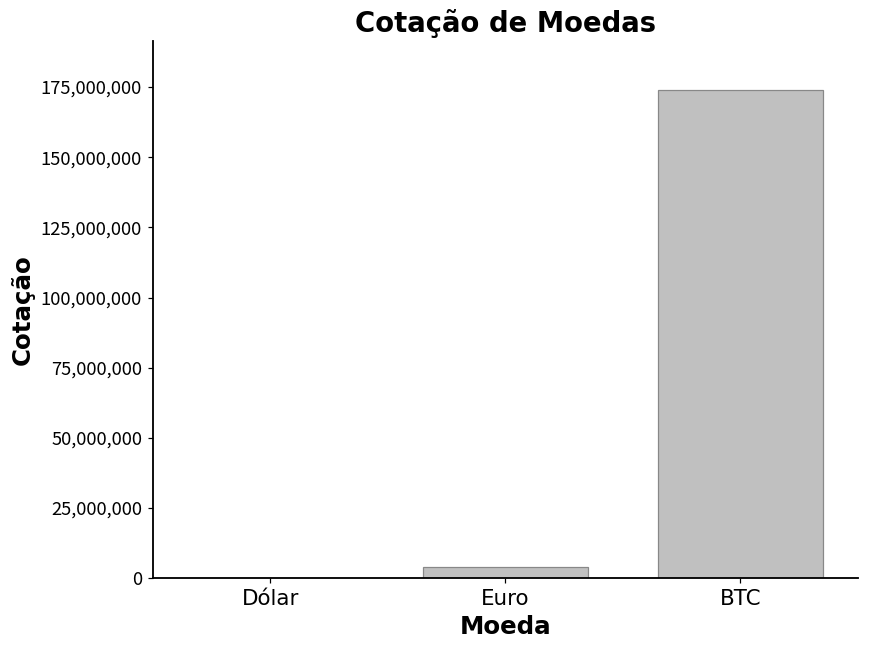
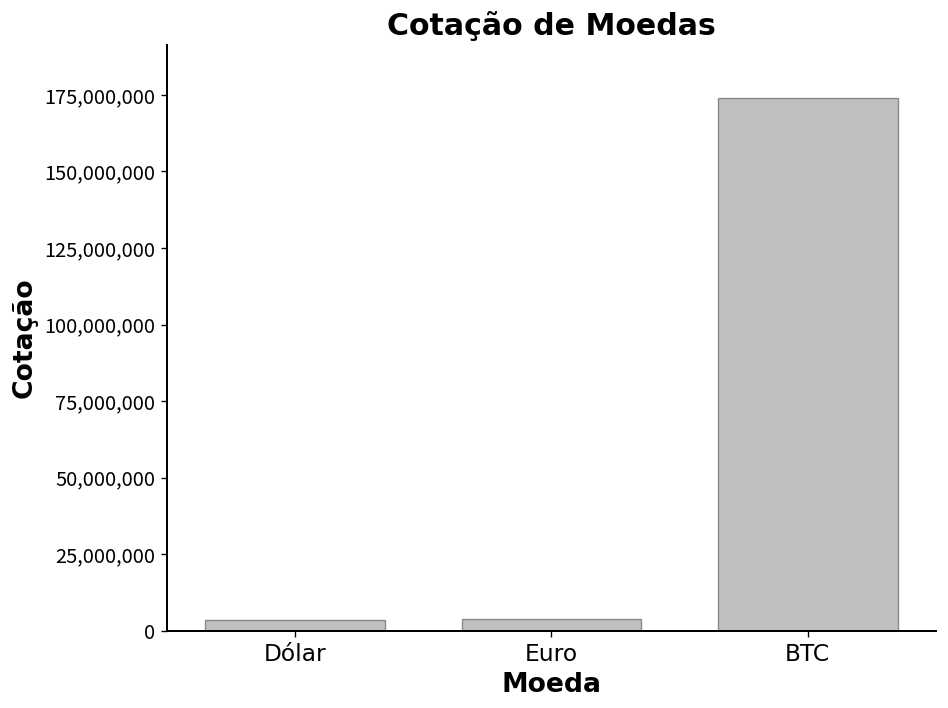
  {
-   "Dólar": "0",
+   "Dólar": "4,000,000",
    "Euro": "4,000,000",
    "BTC": "174,000,000"
  }
